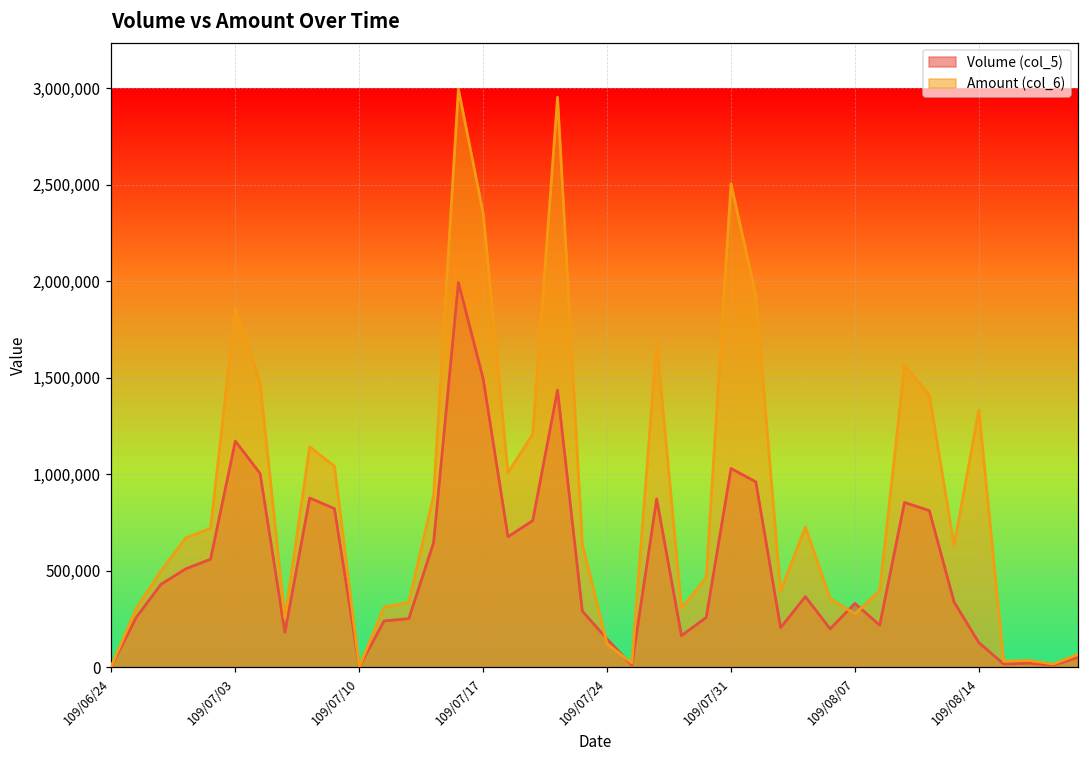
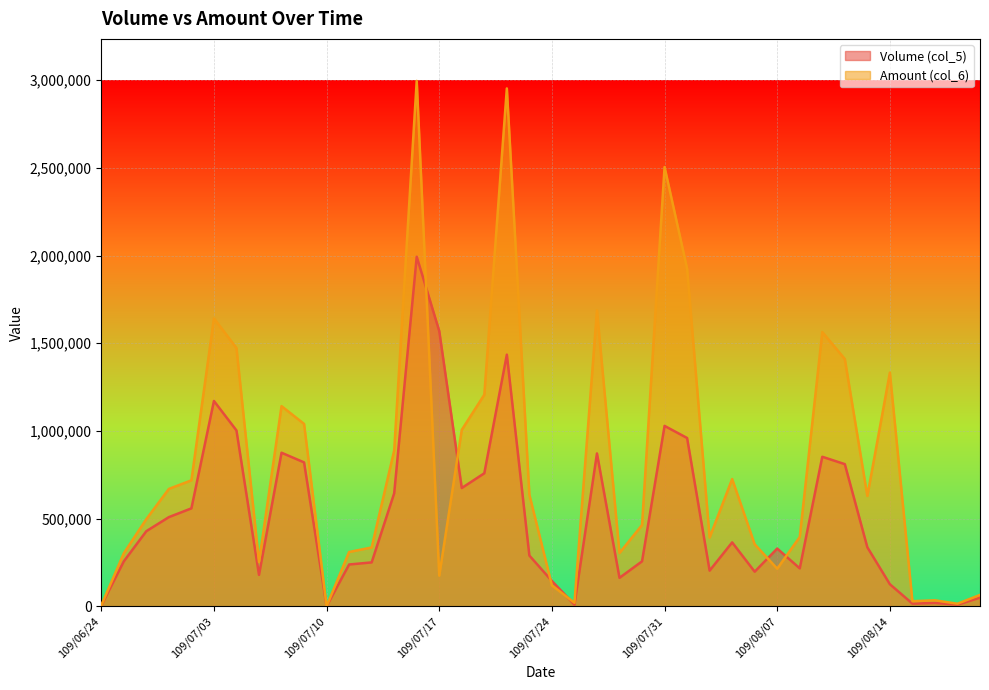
  {
    "Volume (col_5)": {
      "109/07/03": "1,170,000",
-     "109/07/17": "1,490,000",
+     "109/07/17": "1,570,000",
      "109/07/24": "150,000",
      "109/07/31": "1,030,000",
      "109/08/07": "330,000",
      "109/08/14": "130,000"
    },
    "Amount (col_6)": {
-     "109/07/03": "1,860,000",
-     "109/07/17": "2,350,000",
+     "109/07/03": "1,640,000",
+     "109/07/17": "180,000",
      "109/07/24": "120,000",
      "109/07/31": "2,500,000",
-     "109/08/07": "280,000",
+     "109/08/07": "220,000",
      "109/08/14": "1,330,000"
    }
  }
